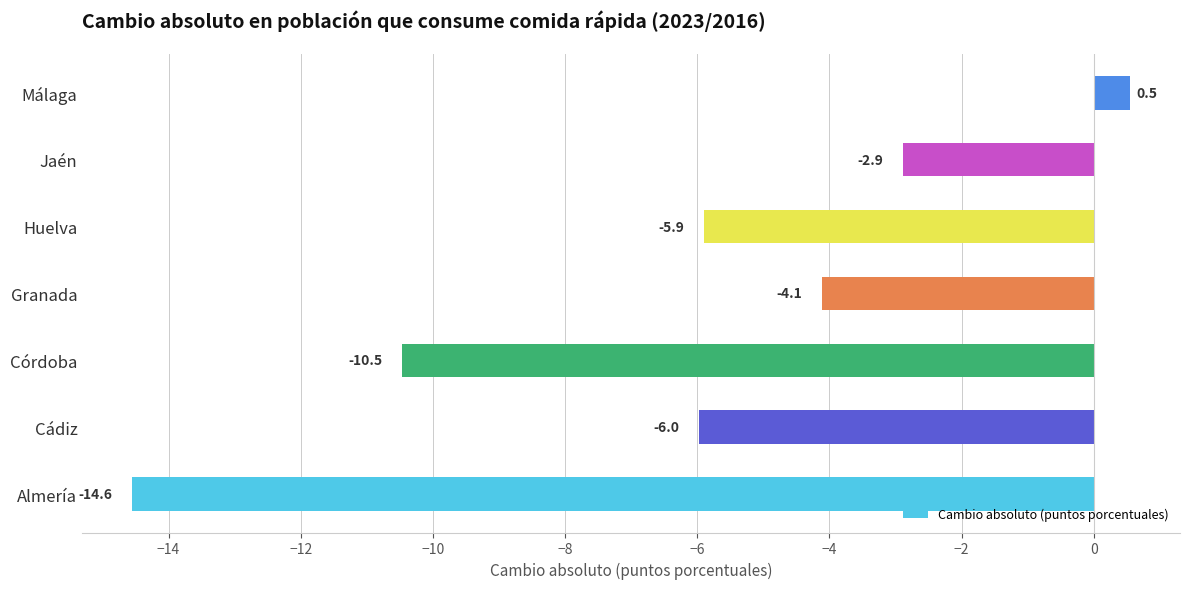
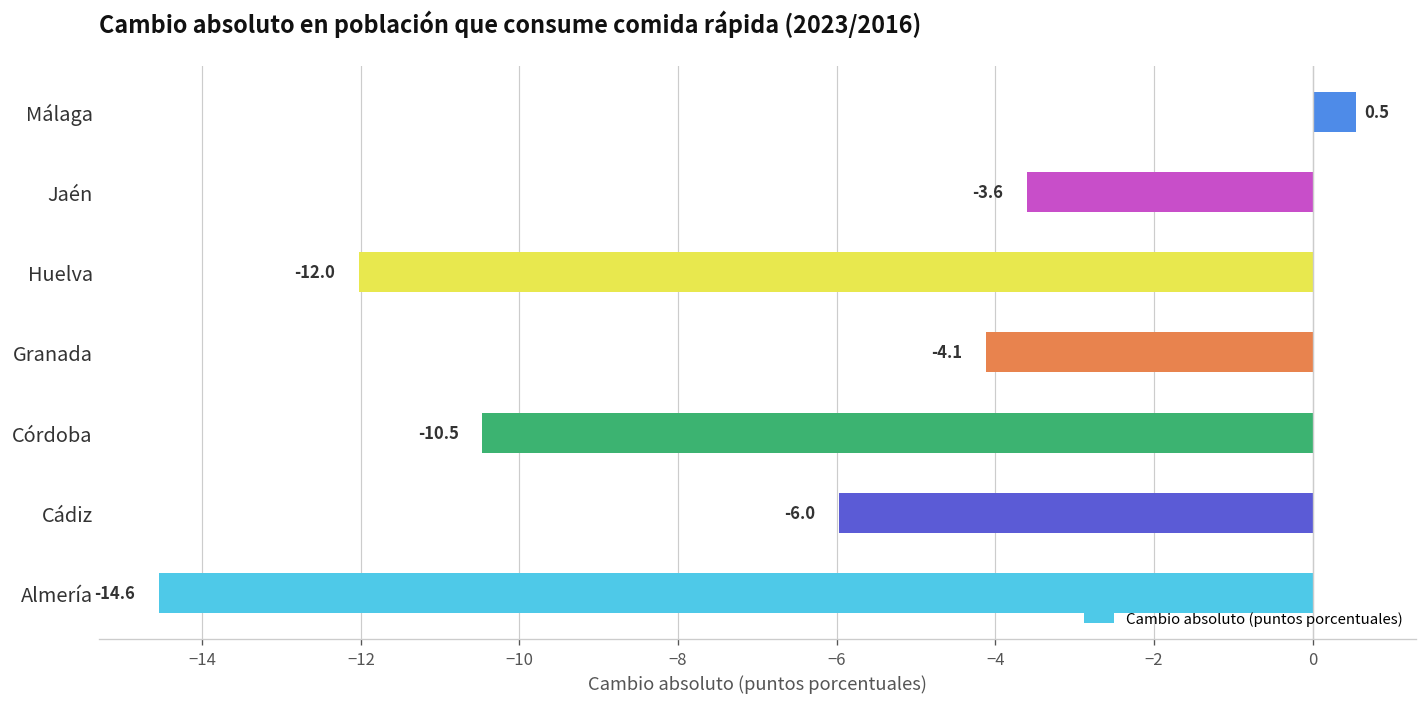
  {
    "Málaga": 0.5,
-   "Jaén": -2.9,
-   "Huelva": -5.9,
+   "Jaén": -3.6,
+   "Huelva": -12.0,
    "Granada": -4.1,
    "Córdoba": -10.5,
    "Cádiz": -6.0,
    "Almería": -14.6
  }
